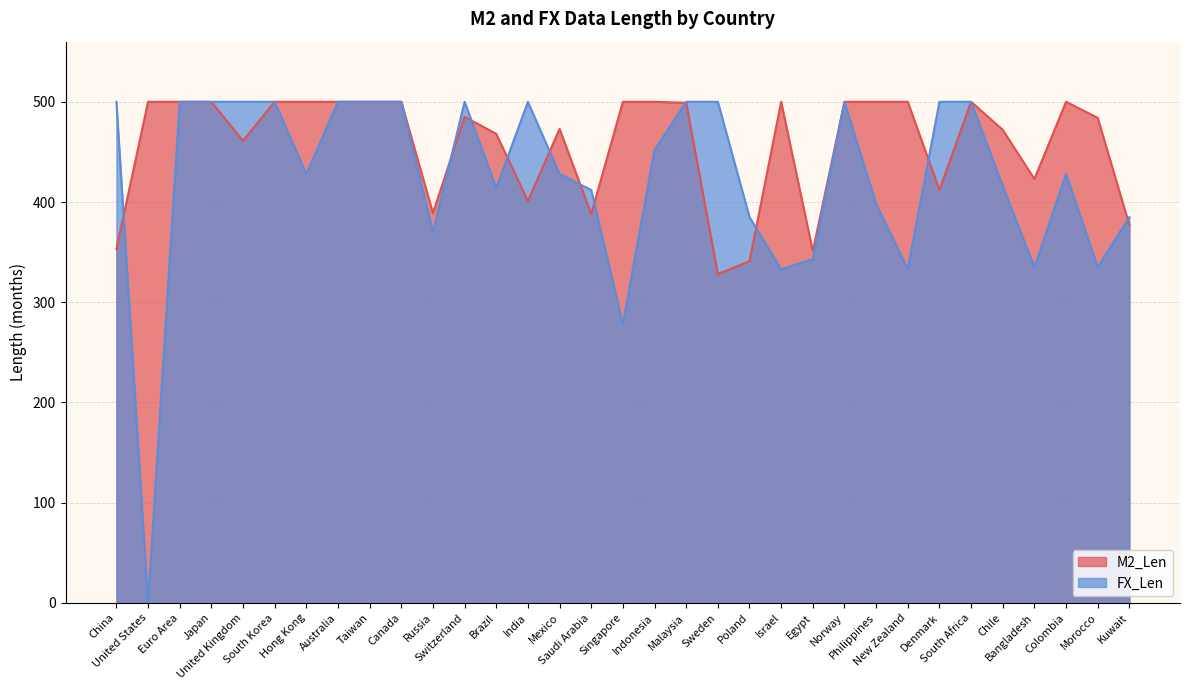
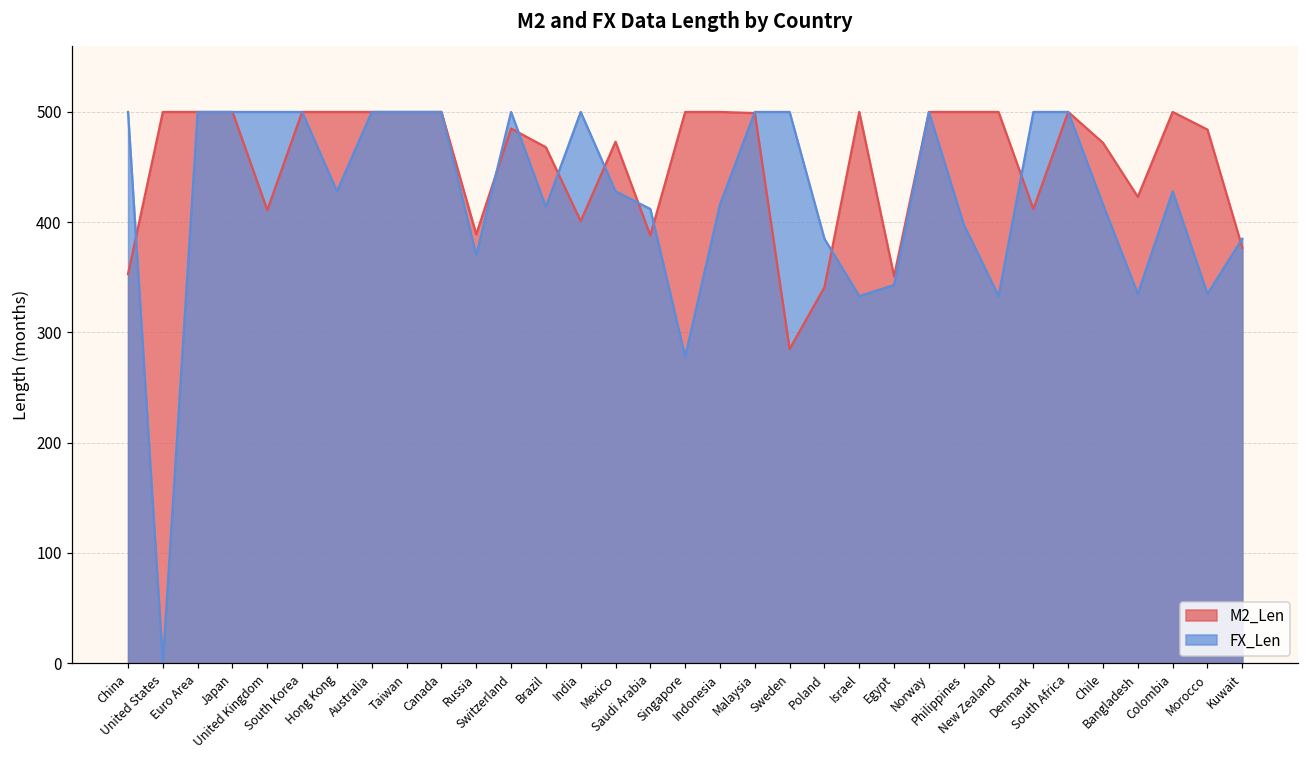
  {
    "M2_Len": {
      "China": 353,
      "United States": 500,
-     "United Kingdom": 461,
+     "United Kingdom": 411,
      "Hong Kong": 500,
      "Russia": 389,
      "Switzerland": 485,
      "Brazil": 468,
      "India": 401,
      "Mexico": 473,
      "Saudi Arabia": 388,
      "Singapore": 500,
      "Indonesia": 500,
-     "Sweden": 328,
+     "Sweden": 285,
      "Poland": 341,
      "Israel": 500,
      "Egypt": 351,
      "Philippines": 500,
      "New Zealand": 500,
      "Denmark": 412,
      "Chile": 472,
      "Bangladesh": 423,
      "Colombia": 500,
      "Morocco": 484,
      "Kuwait": 377
    },
    "FX_Len": {
      "China": 500,
      "United States": 0,
      "United Kingdom": 500,
      "Hong Kong": 428,
      "Russia": 370,
      "Switzerland": 500,
      "Brazil": 414,
      "India": 500,
      "Mexico": 428,
      "Saudi Arabia": 412,
      "Singapore": 278,
-     "Indonesia": 452,
+     "Indonesia": 416,
      "Sweden": 500,
      "Poland": 385,
      "Israel": 333,
      "Egypt": 343,
      "Philippines": 398,
      "New Zealand": 333,
      "Denmark": 500,
      "Chile": 416,
      "Bangladesh": 335,
      "Colombia": 428,
      "Morocco": 335,
      "Kuwait": 385
    }
  }
